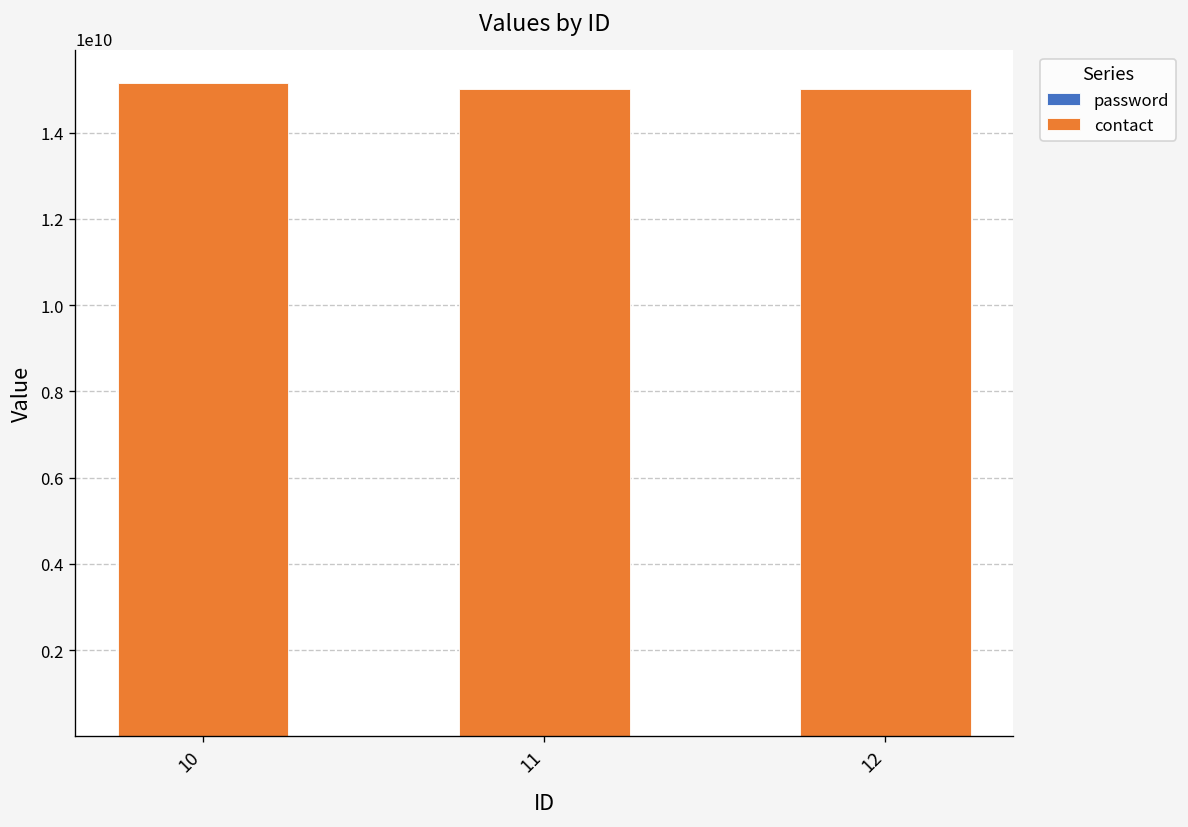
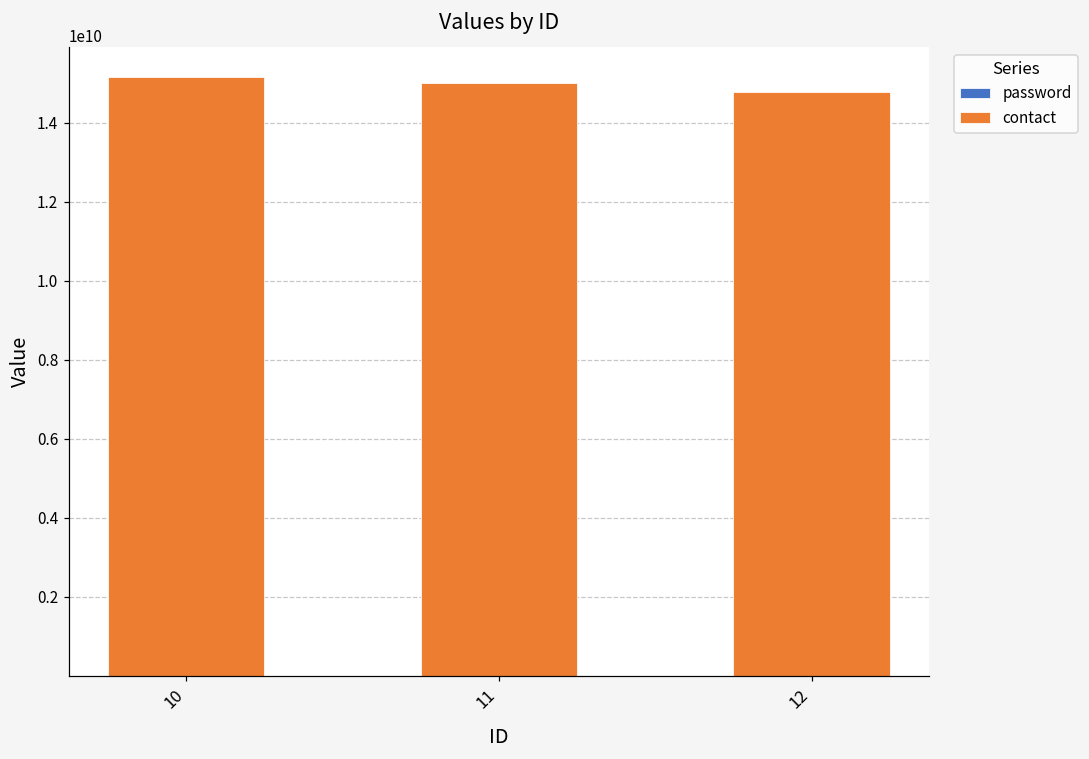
  {
    "contact": {
      "10": 15200000000,
      "11": 15000000000,
-     "12": 15000000000
+     "12": 14800000000
    }
  }
